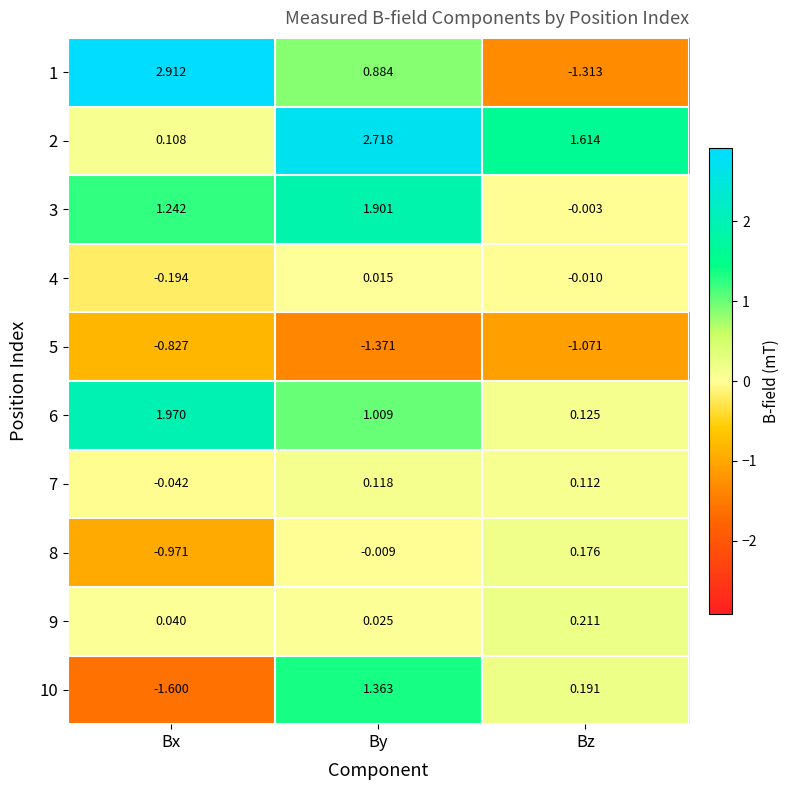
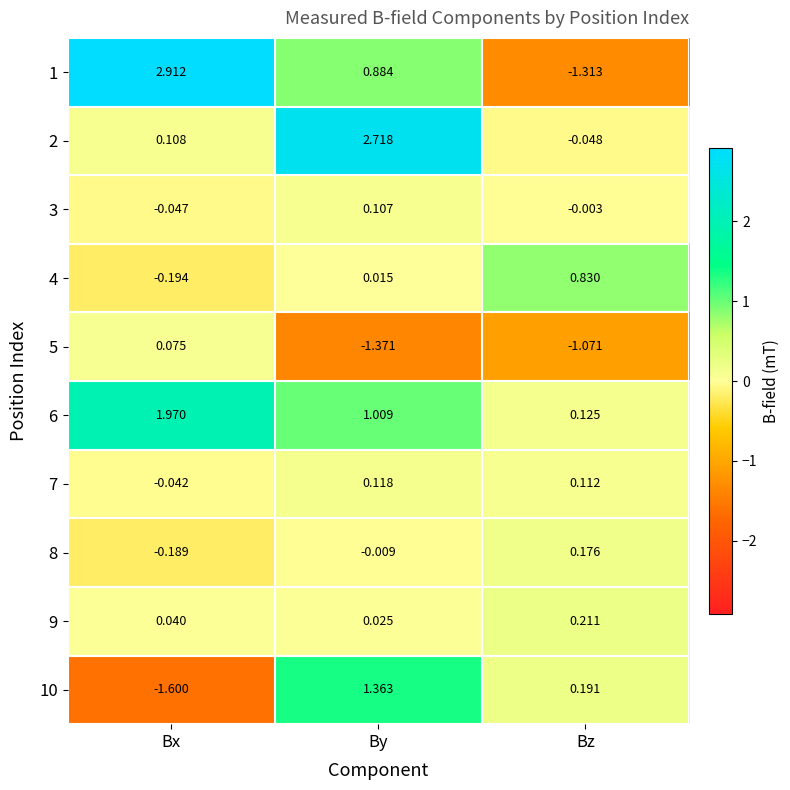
  {
    "1": {
      "Bx": 2.912,
      "By": 0.884,
      "Bz": -1.313
    },
    "2": {
      "Bx": 0.108,
      "By": 2.718,
-     "Bz": 1.614
+     "Bz": -0.048
    },
    "3": {
-     "Bx": 1.242,
-     "By": 1.901,
+     "Bx": -0.047,
+     "By": 0.107,
      "Bz": -0.003
    },
    "4": {
      "Bx": -0.194,
      "By": 0.015,
-     "Bz": -0.010
+     "Bz": 0.830
    },
    "5": {
-     "Bx": -0.827,
+     "Bx": 0.075,
      "By": -1.371,
      "Bz": -1.071
    },
    "6": {
      "Bx": 1.970,
      "By": 1.009,
      "Bz": 0.125
    },
    "7": {
      "Bx": -0.042,
      "By": 0.118,
      "Bz": 0.112
    },
    "8": {
-     "Bx": -0.971,
+     "Bx": -0.189,
      "By": -0.009,
      "Bz": 0.176
    },
    "9": {
      "Bx": 0.040,
      "By": 0.025,
      "Bz": 0.211
    },
    "10": {
      "Bx": -1.600,
      "By": 1.363,
      "Bz": 0.191
    }
  }
